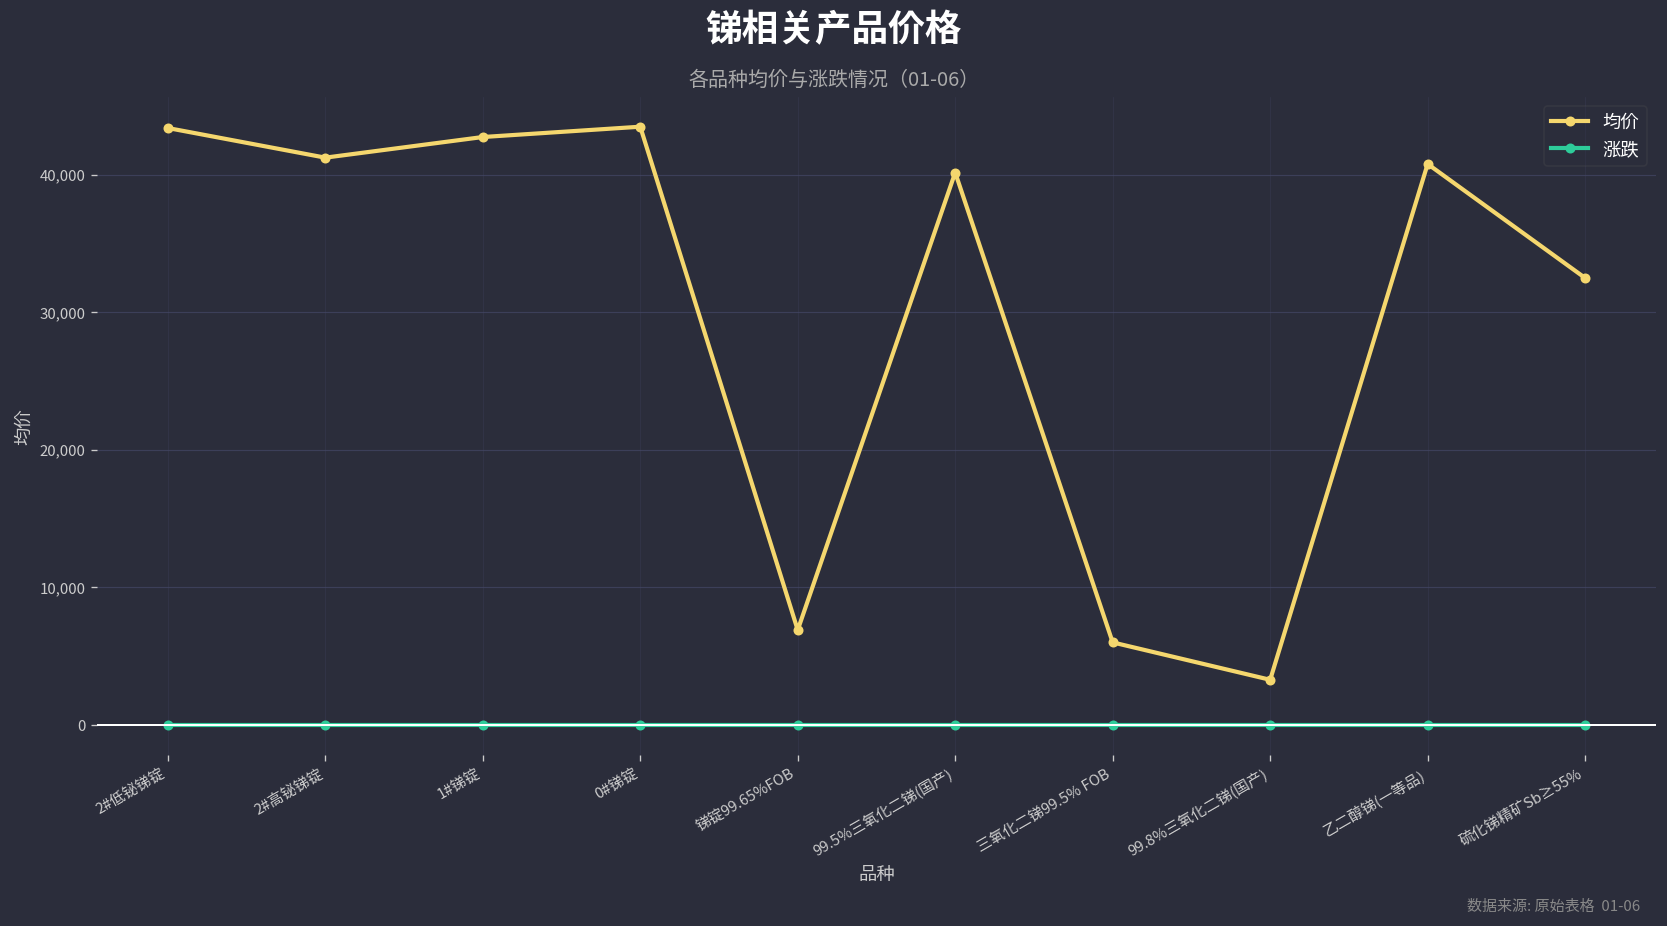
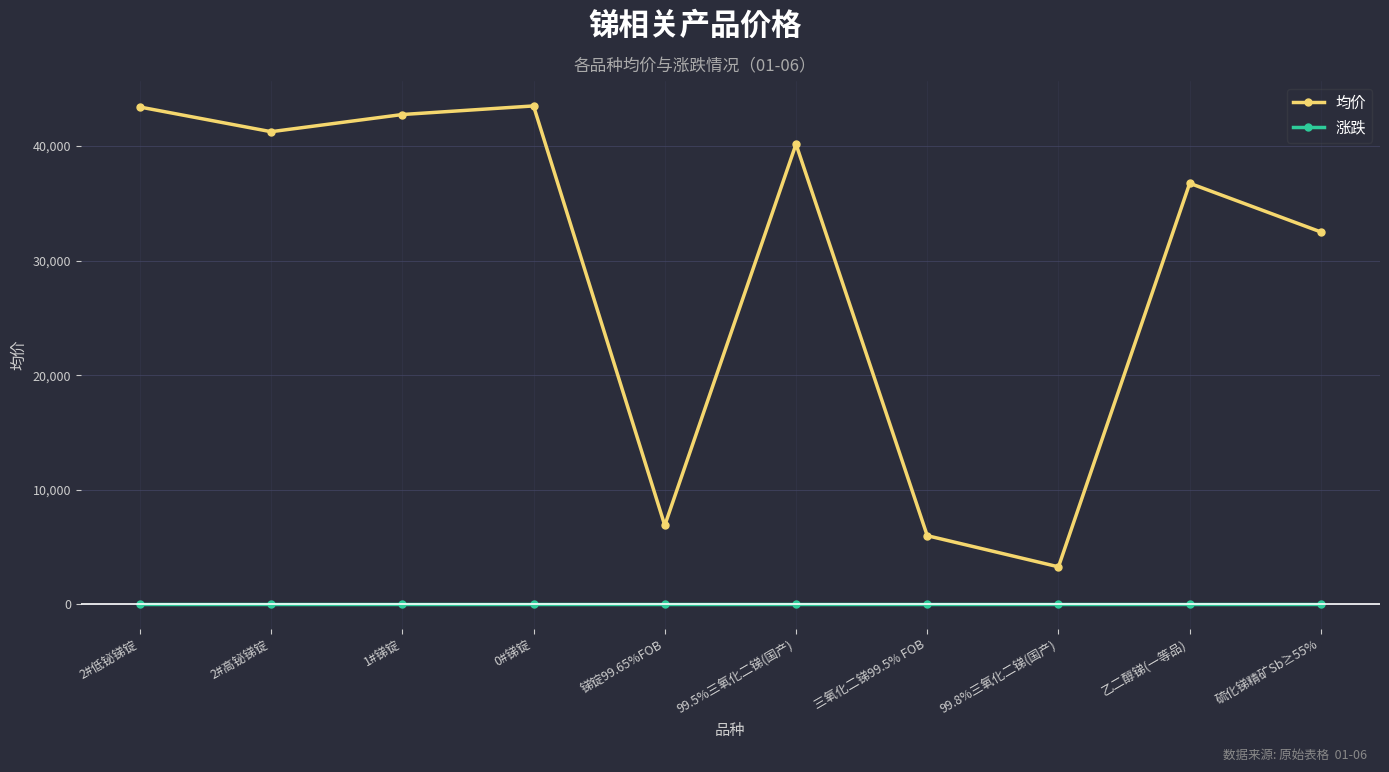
  {
    "均价": {
      "2#低铋锑锭": "43,400",
      "2#高铋锑锭": "41,300",
      "1#锑锭": "42,800",
      "0#锑锭": "43,500",
      "锑锭99.65%FOB": "6,900",
      "99.5%三氧化二锑(国产)": "40,200",
      "三氧化二锑99.5% FOB": "6,000",
      "99.8%三氧化二锑(国产)": "3,300",
-     "乙二醇锑(一等品)": "40,800",
+     "乙二醇锑(一等品)": "36,800",
      "硫化锑精矿Sb≥55%": "32,500"
    },
    "涨跌": {
      "2#低铋锑锭": "0",
      "2#高铋锑锭": "0",
      "1#锑锭": "0",
      "0#锑锭": "0",
      "锑锭99.65%FOB": "0",
      "99.5%三氧化二锑(国产)": "0",
      "三氧化二锑99.5% FOB": "0",
      "99.8%三氧化二锑(国产)": "0",
      "乙二醇锑(一等品)": "0",
      "硫化锑精矿Sb≥55%": "0"
    }
  }
